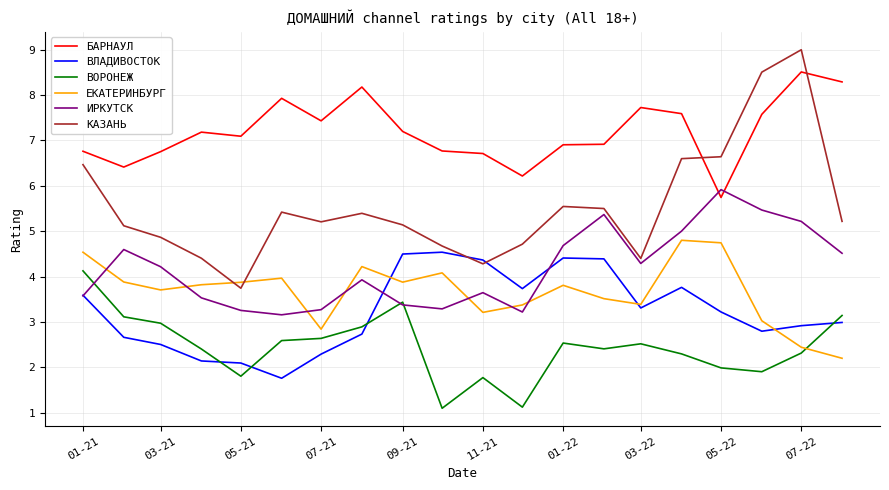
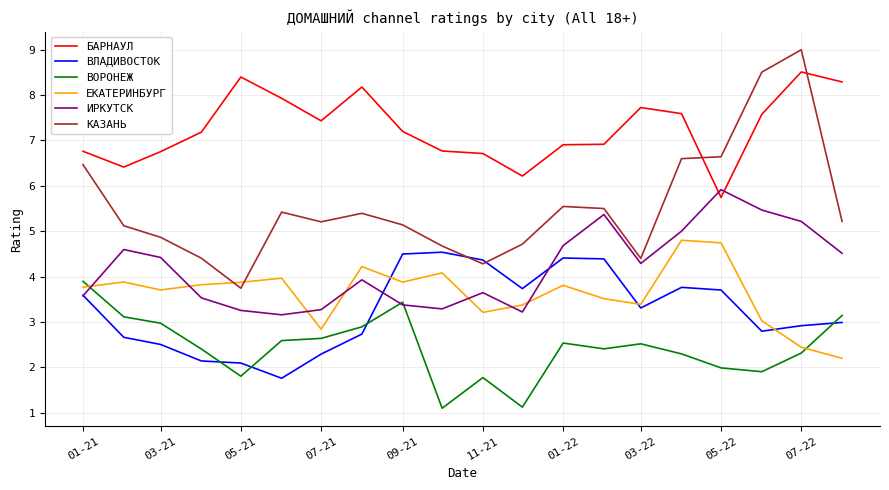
  {
    "БАРНАУЛ": {
      "01-21": 6.8,
      "03-21": 6.8,
-     "05-21": 7.1,
+     "05-21": 8.4,
      "07-21": 7.4,
      "09-21": 7.2,
      "11-21": 6.7,
      "01-22": 6.9,
      "03-22": 7.7,
      "05-22": 5.7,
      "07-22": 8.5
    },
    "ВЛАДИВОСТОК": {
      "03-21": 2.5,
      "05-21": 2.1,
      "07-21": 2.3,
      "09-21": 4.5,
      "11-21": 4.4,
      "01-22": 4.4,
      "03-22": 3.3,
-     "05-22": 3.2,
+     "05-22": 3.7,
      "07-22": 2.9
    },
    "ВОРОНЕЖ": {
-     "01-21": 4.1,
+     "01-21": 3.9,
      "03-21": 3.0,
      "05-21": 1.8,
      "07-21": 2.6,
      "09-21": 3.4,
      "11-21": 1.8,
      "01-22": 2.5,
      "03-22": 2.5,
      "05-22": 2.0,
      "07-22": 2.3
    },
    "ЕКАТЕРИНБУРГ": {
-     "01-21": 4.5,
+     "01-21": 3.8,
      "03-21": 3.7,
      "05-21": 3.9,
      "07-21": 2.8,
      "09-21": 3.9,
      "11-21": 3.2,
      "01-22": 3.8,
      "03-22": 3.4,
      "05-22": 4.7,
      "07-22": 2.4
    },
    "ИРКУТСК": {
-     "03-21": 4.2,
+     "03-21": 4.4,
      "05-21": 3.3,
      "07-21": 3.3,
      "09-21": 3.4,
      "11-21": 3.6,
      "01-22": 4.7,
      "03-22": 4.3,
      "05-22": 5.9,
      "07-22": 5.2
    },
    "КАЗАНЬ": {
      "01-21": 6.5,
      "03-21": 4.9,
      "05-21": 3.7,
      "07-21": 5.2,
      "09-21": 5.1,
      "11-21": 4.3,
      "01-22": 5.5,
      "03-22": 4.4,
      "05-22": 6.6,
      "07-22": 9.0
    }
  }
